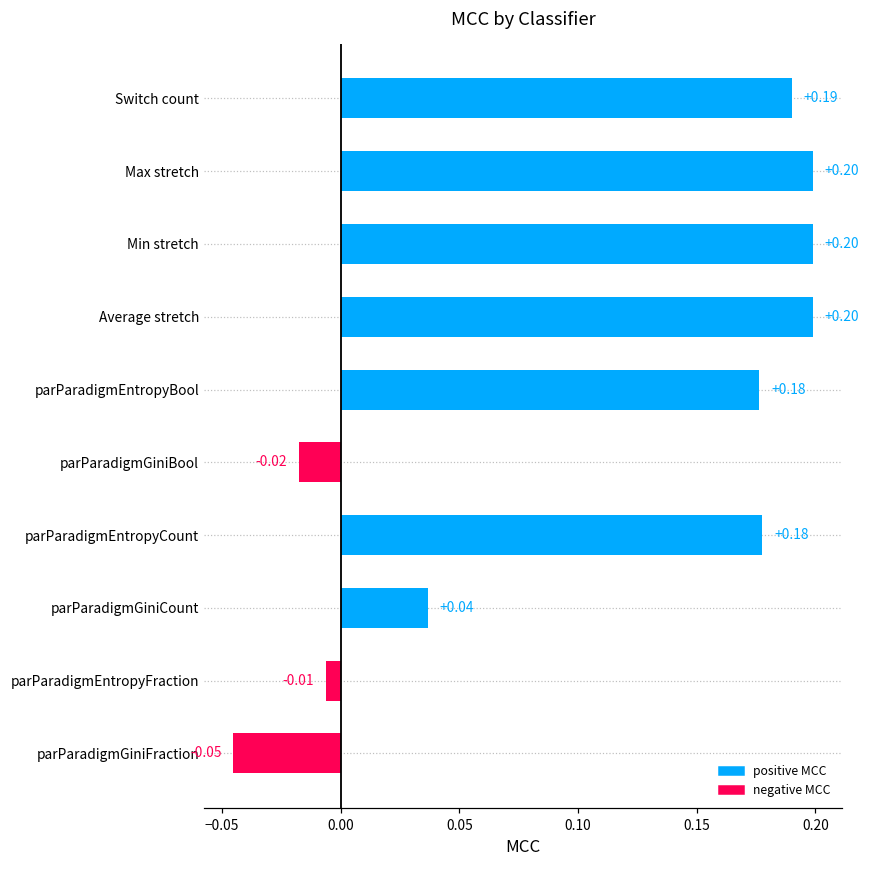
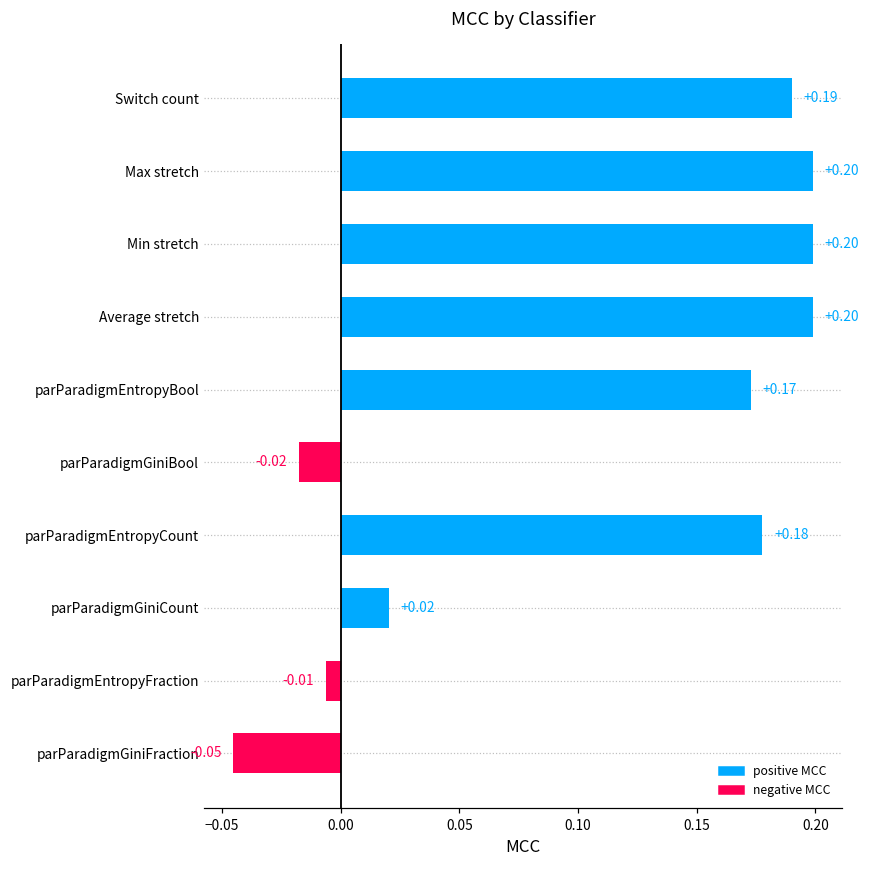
  {
    "Switch count": "+0.19",
    "Max stretch": "+0.20",
    "Min stretch": "+0.20",
    "Average stretch": "+0.20",
-   "parParadigmEntropyBool": "+0.18",
+   "parParadigmEntropyBool": "+0.17",
    "parParadigmGiniBool": "-0.02",
    "parParadigmEntropyCount": "+0.18",
-   "parParadigmGiniCount": "+0.04",
+   "parParadigmGiniCount": "+0.02",
    "parParadigmEntropyFraction": "-0.01",
    "parParadigmGiniFraction": "-0.05"
  }
